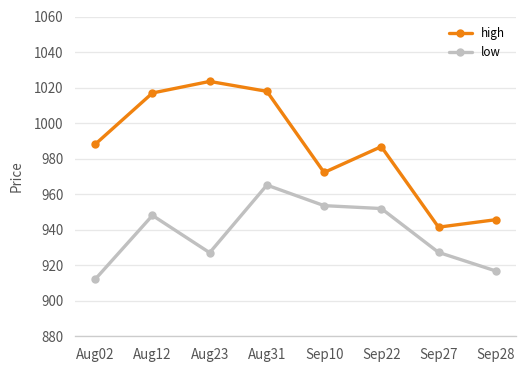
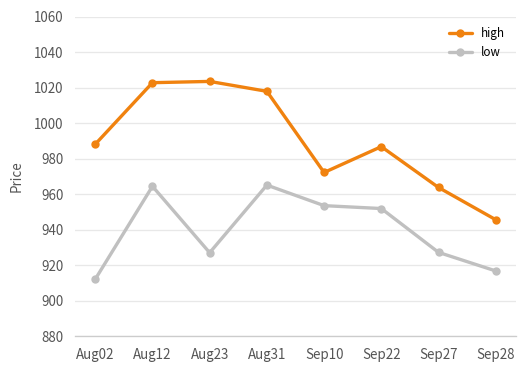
  {
    "high": {
      "Aug02": 988,
-     "Aug12": 1017,
+     "Aug12": 1023,
      "Aug23": 1024,
      "Aug31": 1018,
      "Sep10": 972,
      "Sep22": 987,
-     "Sep27": 941,
+     "Sep27": 964,
      "Sep28": 946
    },
    "low": {
      "Aug02": 912,
-     "Aug12": 948,
+     "Aug12": 965,
      "Aug23": 927,
      "Aug31": 965,
      "Sep10": 954,
      "Sep22": 952,
      "Sep27": 927,
      "Sep28": 917
    }
  }
